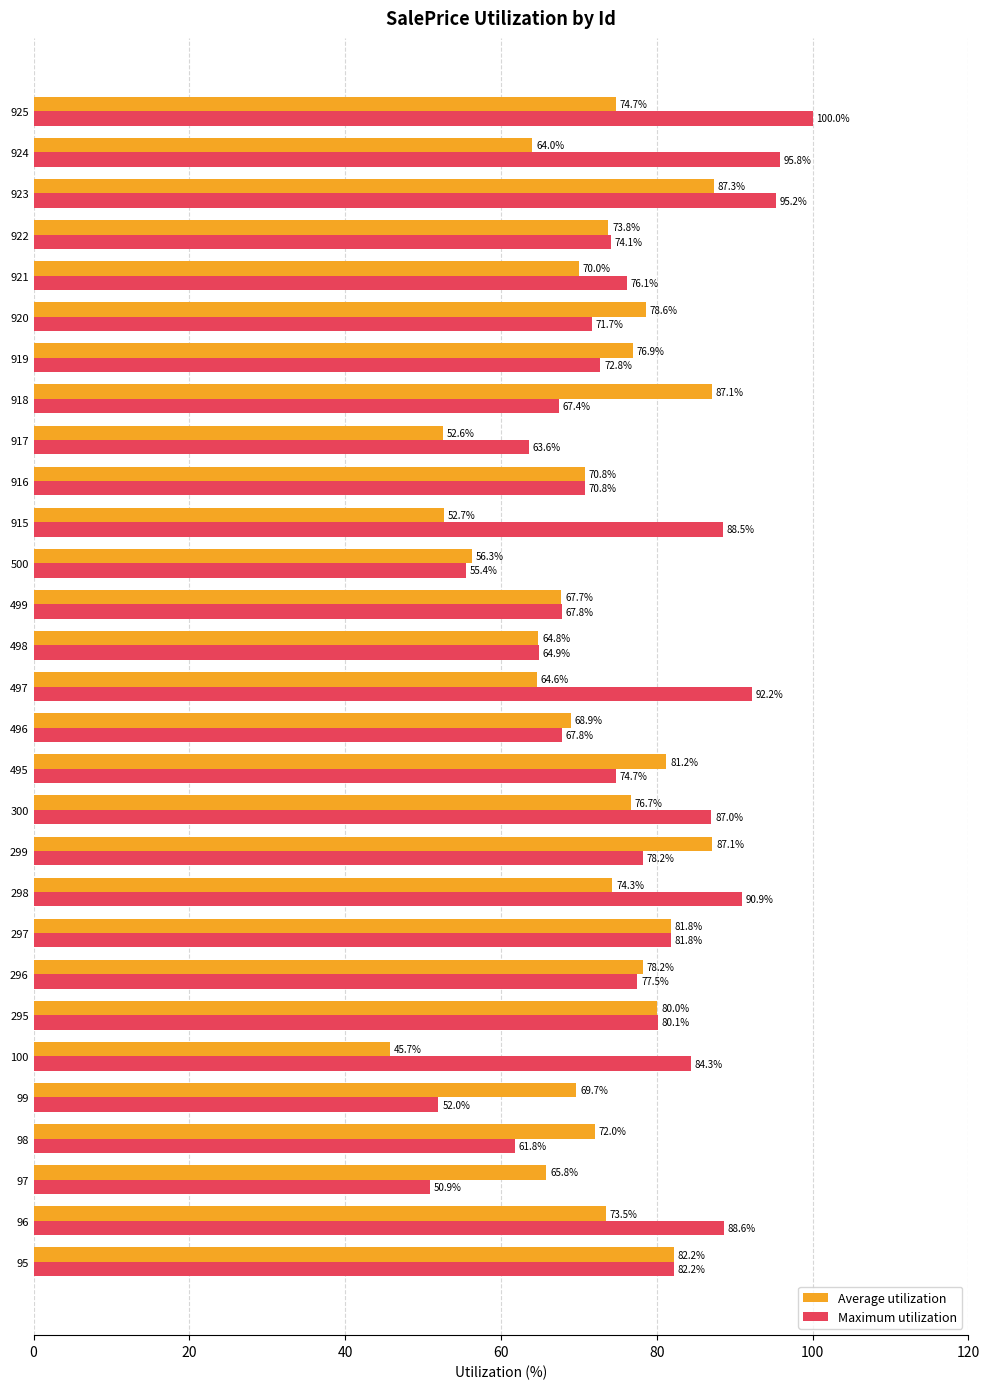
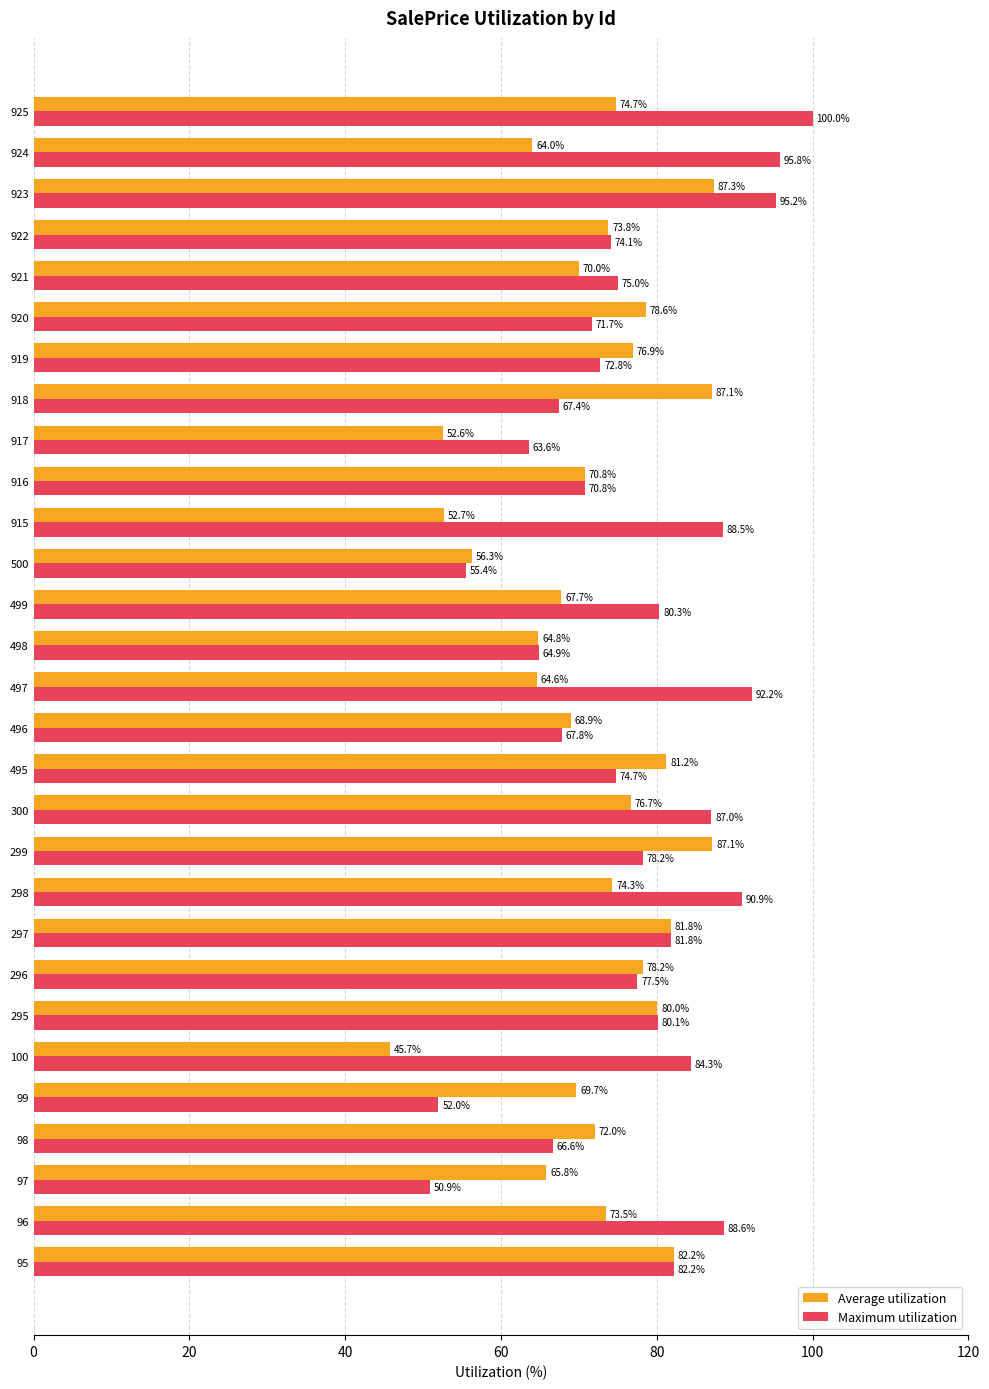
  {
    "Average utilization": {
      "925": "74.7%",
      "924": "64.0%",
      "923": "87.3%",
      "922": "73.8%",
      "921": "70.0%",
      "920": "78.6%",
      "919": "76.9%",
      "918": "87.1%",
      "917": "52.6%",
      "916": "70.8%",
      "915": "52.7%",
      "500": "56.3%",
      "499": "67.7%",
      "498": "64.8%",
      "497": "64.6%",
      "496": "68.9%",
      "495": "81.2%",
      "300": "76.7%",
      "299": "87.1%",
      "298": "74.3%",
      "297": "81.8%",
      "296": "78.2%",
      "295": "80.0%",
      "100": "45.7%",
      "99": "69.7%",
      "98": "72.0%",
      "97": "65.8%",
      "96": "73.5%",
      "95": "82.2%"
    },
    "Maximum utilization": {
      "925": "100.0%",
      "924": "95.8%",
      "923": "95.2%",
      "922": "74.1%",
-     "921": "76.1%",
+     "921": "75.0%",
      "920": "71.7%",
      "919": "72.8%",
      "918": "67.4%",
      "917": "63.6%",
      "916": "70.8%",
      "915": "88.5%",
      "500": "55.4%",
-     "499": "67.8%",
+     "499": "80.3%",
      "498": "64.9%",
      "497": "92.2%",
      "496": "67.8%",
      "495": "74.7%",
      "300": "87.0%",
      "299": "78.2%",
      "298": "90.9%",
      "297": "81.8%",
      "296": "77.5%",
      "295": "80.1%",
      "100": "84.3%",
      "99": "52.0%",
-     "98": "61.8%",
+     "98": "66.6%",
      "97": "50.9%",
      "96": "88.6%",
      "95": "82.2%"
    }
  }
